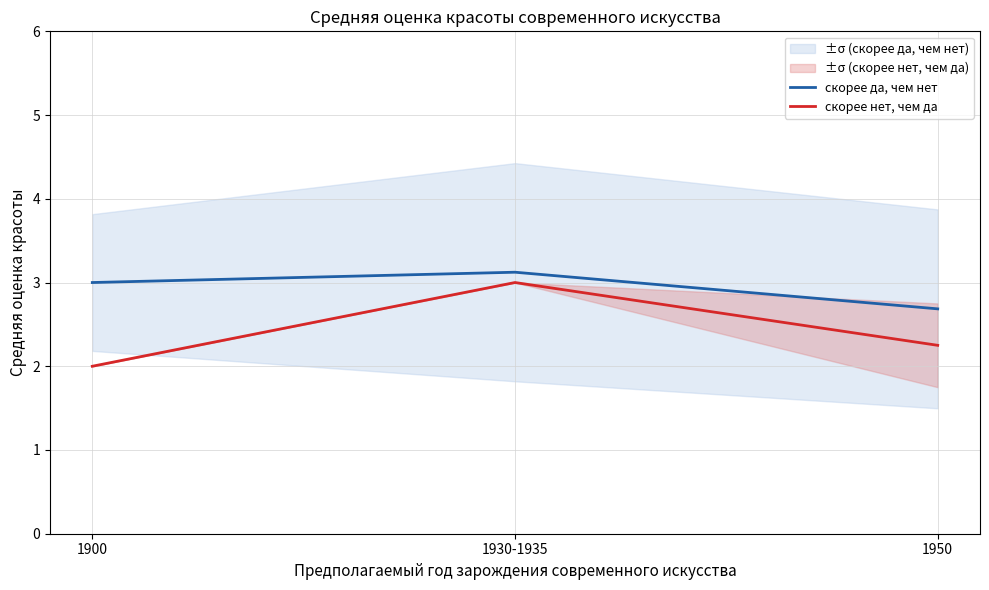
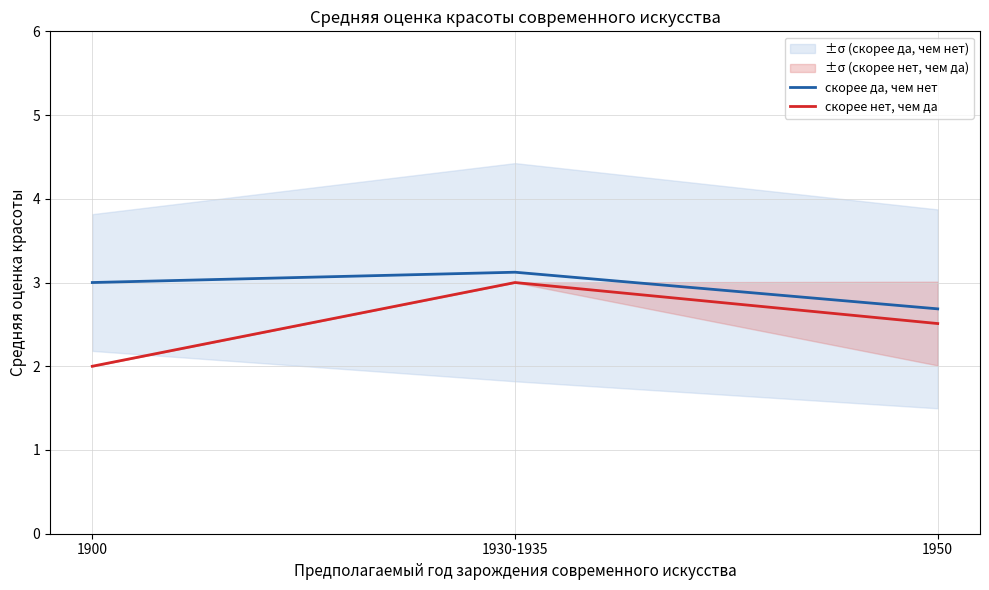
  {
    "скорее да, чем нет": {
      "1900": 3.0,
      "1930-1935": 3.1,
      "1950": 2.7
    },
    "скорее нет, чем да": {
-     "1950": 2.3
+     "1950": 2.5
    }
  }
